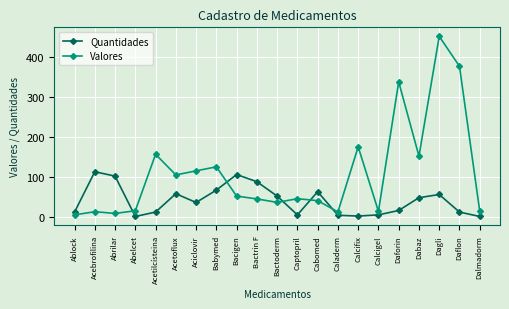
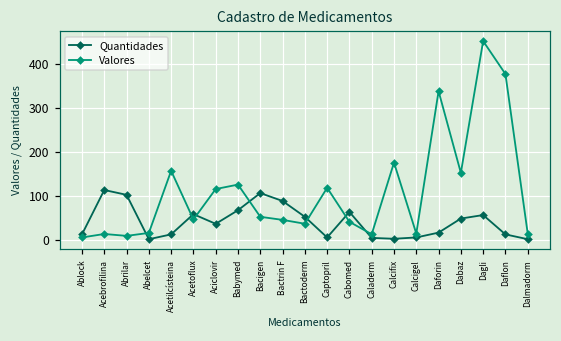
  {
    "Quantidades": {
      "Ablock": 10,
      "Acebrofilina": 110,
      "Abrilar": 100,
      "Abelcet": 0,
      "Acetilcísteina": 10,
      "Acetoflux": 60,
      "Aciclovir": 40,
      "Babymed": 70,
      "Bacigen": 110,
      "Bactrin F": 90,
      "Bactoderm": 50,
      "Captopril": 10,
      "Cabomed": 60,
      "Caladerm": 0,
      "Calcifix": 0,
      "Calcigel": 10,
      "Daforin": 20,
      "Dabaz": 50,
      "Dagli": 60,
      "Daflon": 10,
      "Dalmadorm": 0
    },
    "Valores": {
      "Ablock": 10,
      "Acebrofilina": 10,
      "Abrilar": 10,
      "Abelcet": 20,
      "Acetilcísteina": 160,
-     "Acetoflux": 110,
+     "Acetoflux": 50,
      "Aciclovir": 120,
      "Babymed": 130,
      "Bacigen": 50,
      "Bactrin F": 50,
      "Bactoderm": 40,
-     "Captopril": 50,
+     "Captopril": 120,
      "Cabomed": 40,
      "Caladerm": 10,
      "Calcifix": 180,
      "Calcigel": 10,
      "Daforin": 340,
      "Dabaz": 150,
      "Dagli": 450,
      "Daflon": 380,
      "Dalmadorm": 10
    }
  }
